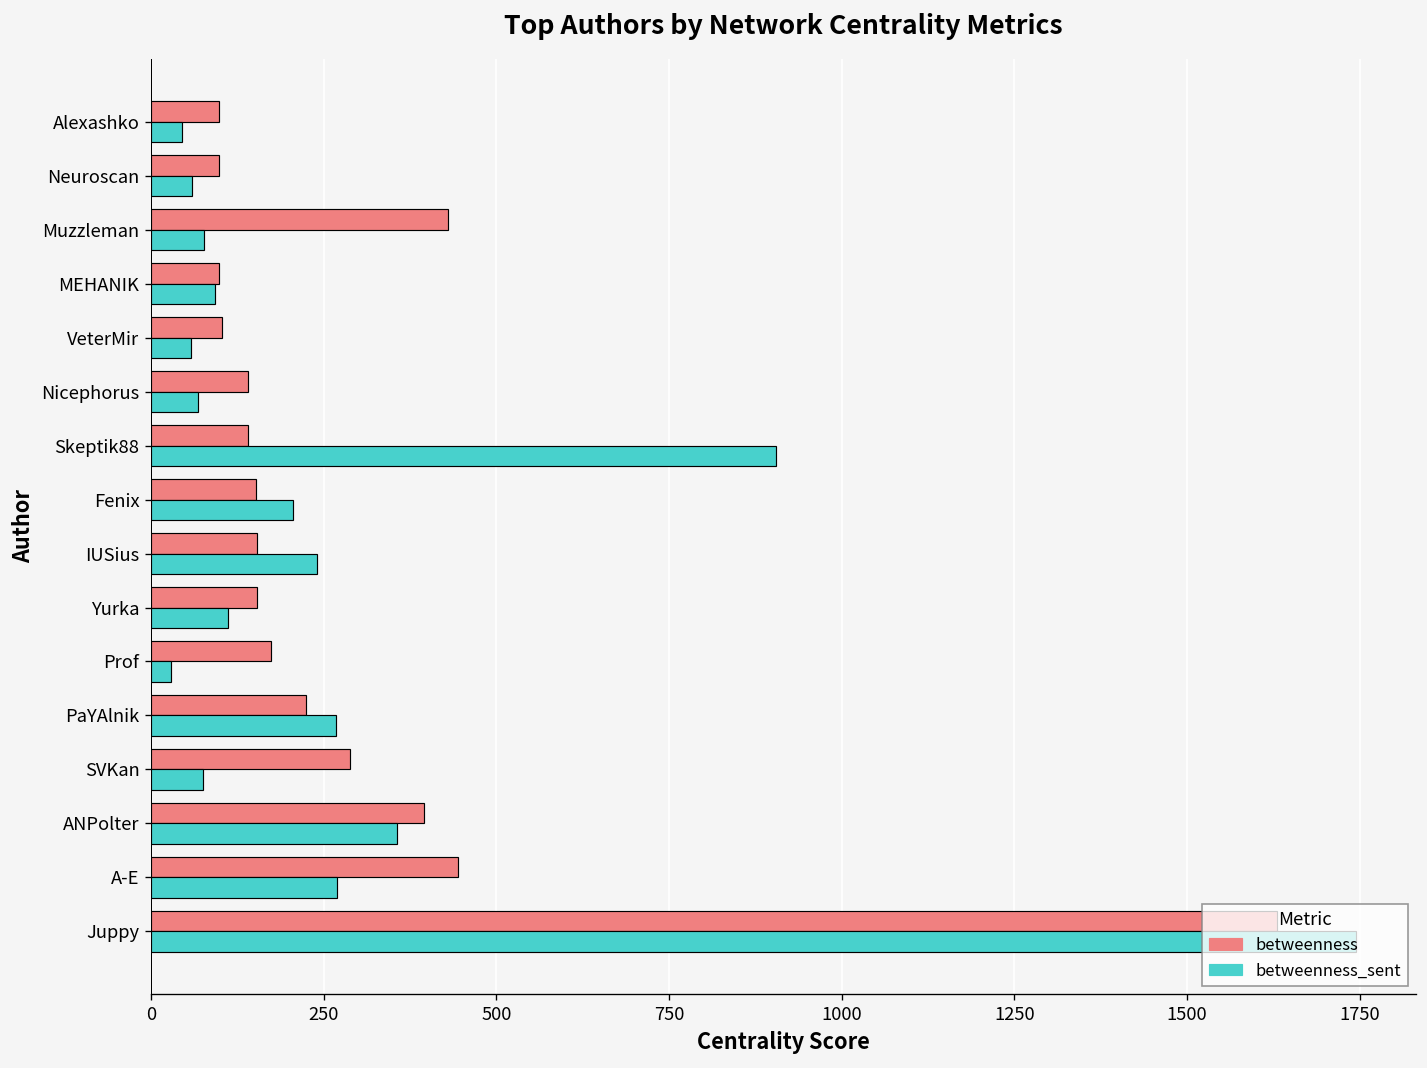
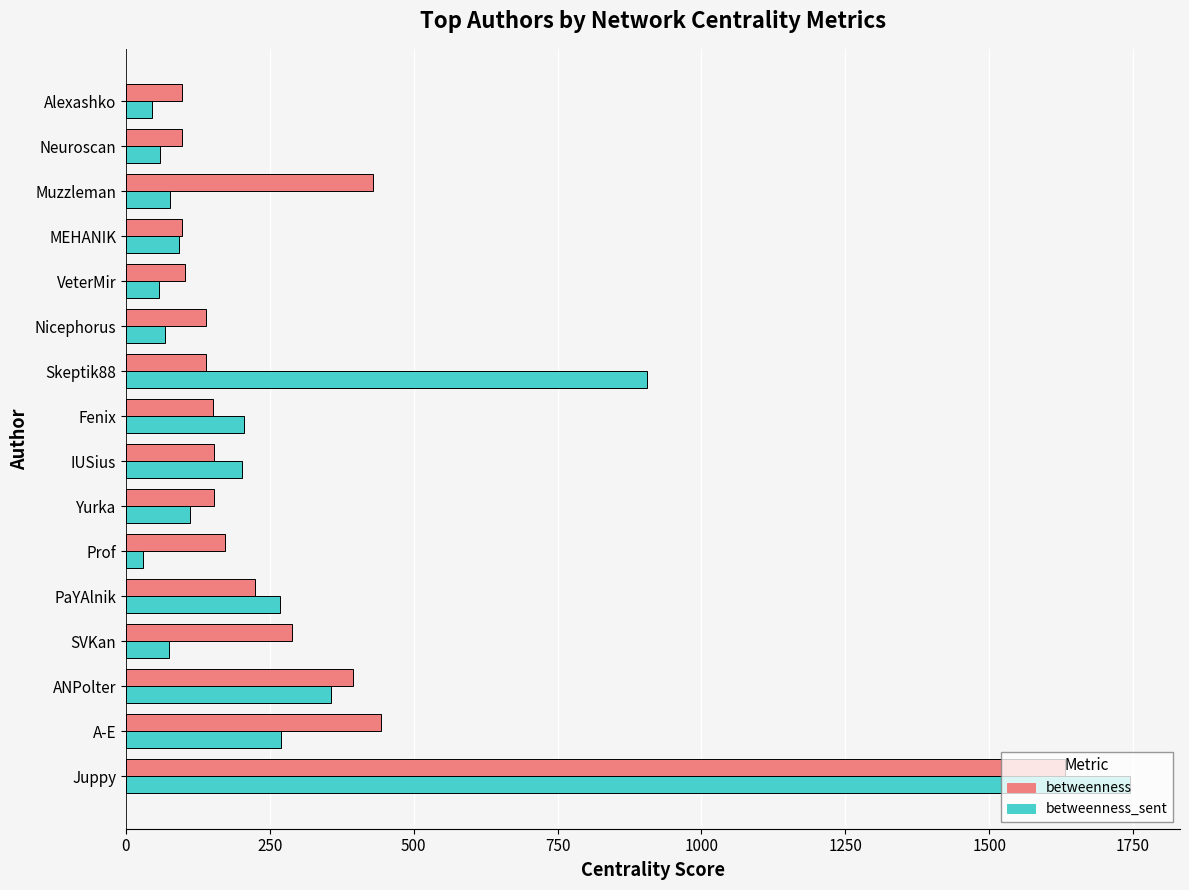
  {
    "betweenness": {
      "Alexashko": 100,
      "Neuroscan": 100,
      "Muzzleman": 430,
      "MEHANIK": 100,
      "VeterMir": 100,
      "Nicephorus": 140,
      "Skeptik88": 140,
      "Fenix": 150,
      "IUSius": 150,
      "Yurka": 150,
      "Prof": 170,
      "PaYAlnik": 230,
      "SVKan": 290,
      "ANPolter": 400,
      "A-E": 440
    },
    "betweenness_sent": {
      "Alexashko": 40,
      "Neuroscan": 60,
      "Muzzleman": 80,
      "MEHANIK": 90,
      "VeterMir": 60,
      "Nicephorus": 70,
      "Skeptik88": 900,
      "Fenix": 210,
-     "IUSius": 240,
+     "IUSius": 200,
      "Yurka": 110,
      "Prof": 30,
      "PaYAlnik": 270,
      "SVKan": 70,
      "ANPolter": 360,
      "A-E": 270
    }
  }
